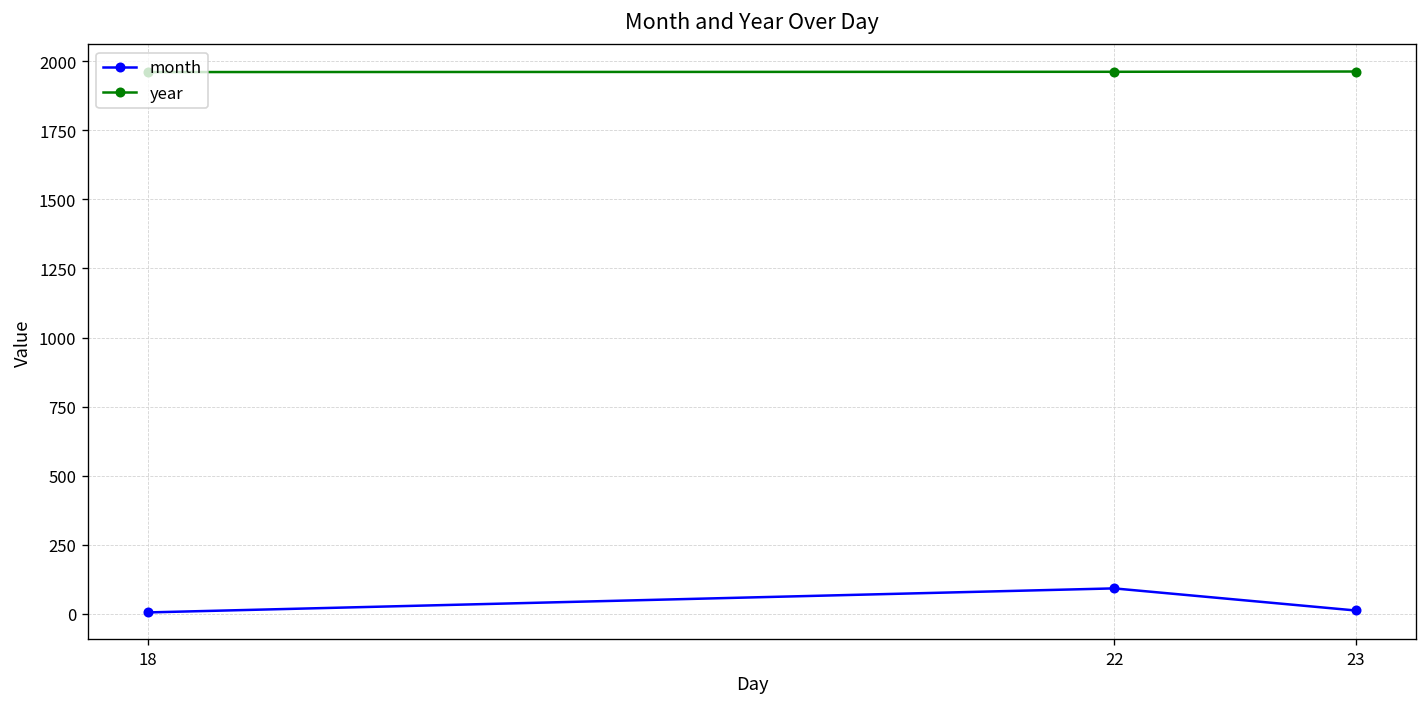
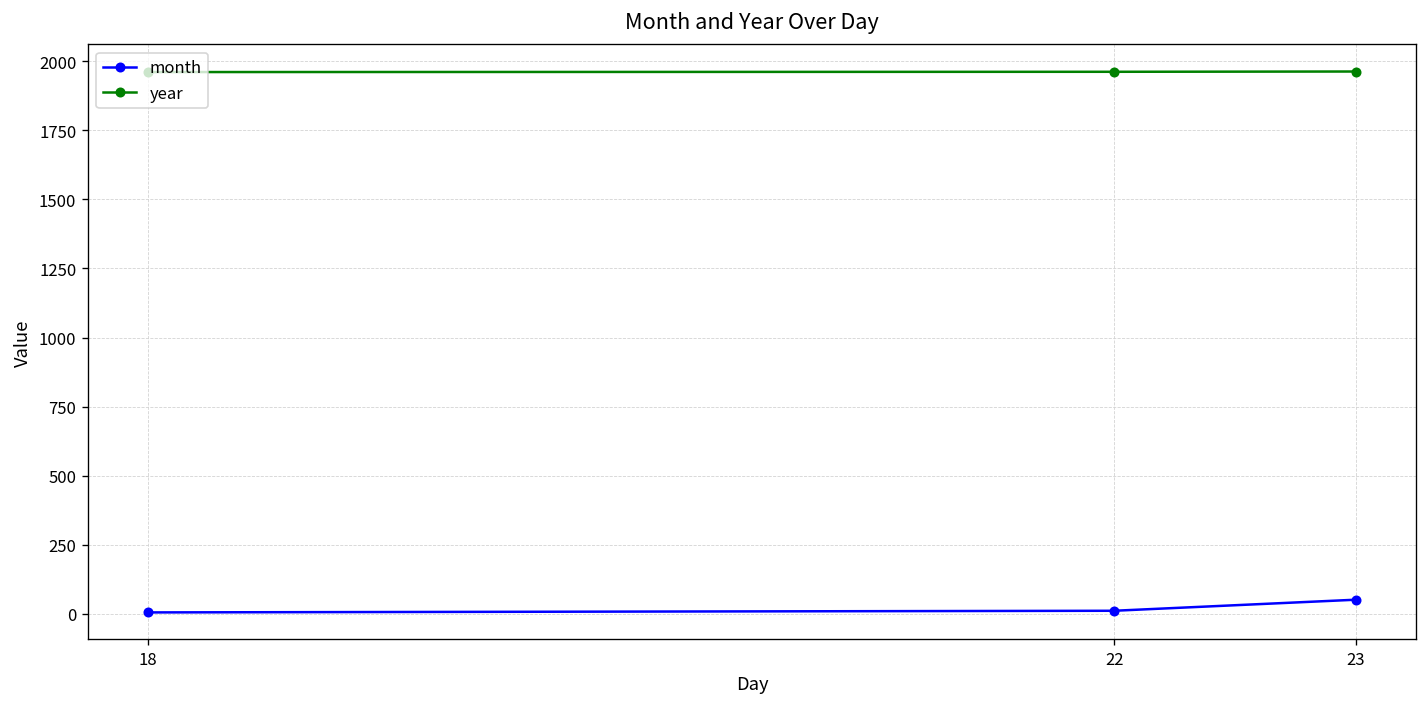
  {
    "month": {
      "18": 10,
-     "22": 90,
-     "23": 10
+     "22": 10,
+     "23": 50
    },
    "year": {
      "22": 1960,
      "23": 1960
    }
  }
